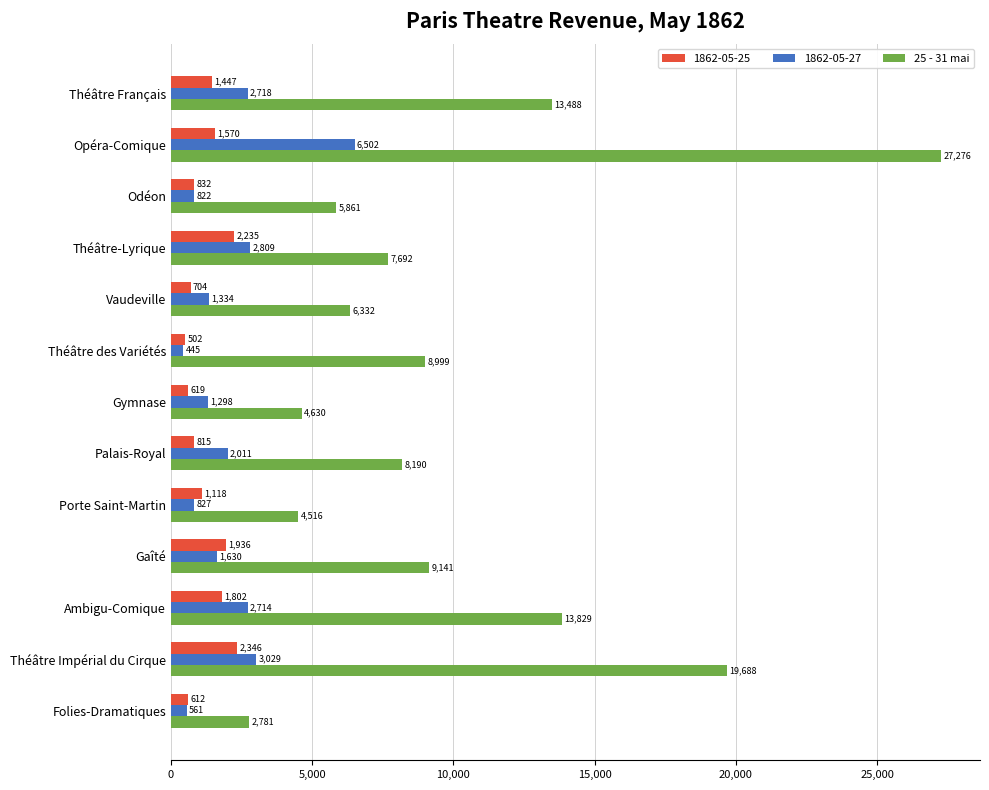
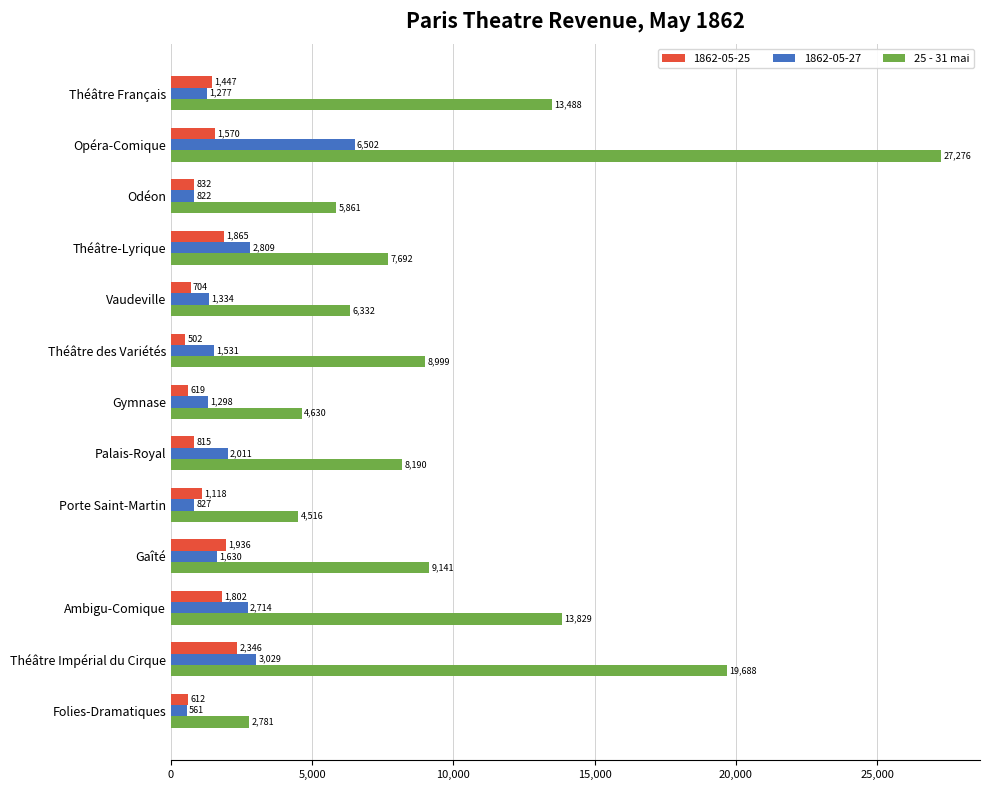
  {
    "1862-05-25": {
      "Théâtre Français": "1,447",
      "Opéra-Comique": "1,570",
      "Odéon": "832",
-     "Théâtre-Lyrique": "2,235",
+     "Théâtre-Lyrique": "1,865",
      "Vaudeville": "704",
      "Théâtre des Variétés": "502",
      "Gymnase": "619",
      "Palais-Royal": "815",
      "Porte Saint-Martin": "1,118",
      "Gaîté": "1,936",
      "Ambigu-Comique": "1,802",
      "Théâtre Impérial du Cirque": "2,346",
      "Folies-Dramatiques": "612"
    },
    "1862-05-27": {
-     "Théâtre Français": "2,718",
+     "Théâtre Français": "1,277",
      "Opéra-Comique": "6,502",
      "Odéon": "822",
      "Théâtre-Lyrique": "2,809",
      "Vaudeville": "1,334",
-     "Théâtre des Variétés": "445",
+     "Théâtre des Variétés": "1,531",
      "Gymnase": "1,298",
      "Palais-Royal": "2,011",
      "Porte Saint-Martin": "827",
      "Gaîté": "1,630",
      "Ambigu-Comique": "2,714",
      "Théâtre Impérial du Cirque": "3,029",
      "Folies-Dramatiques": "561"
    },
    "25 - 31 mai": {
      "Théâtre Français": "13,488",
      "Opéra-Comique": "27,276",
      "Odéon": "5,861",
      "Théâtre-Lyrique": "7,692",
      "Vaudeville": "6,332",
      "Théâtre des Variétés": "8,999",
      "Gymnase": "4,630",
      "Palais-Royal": "8,190",
      "Porte Saint-Martin": "4,516",
      "Gaîté": "9,141",
      "Ambigu-Comique": "13,829",
      "Théâtre Impérial du Cirque": "19,688",
      "Folies-Dramatiques": "2,781"
    }
  }
